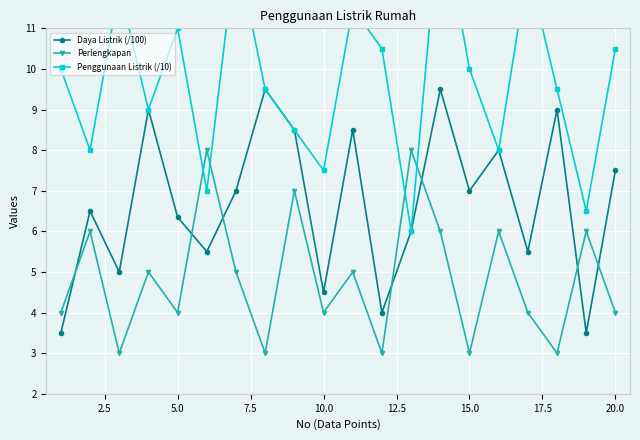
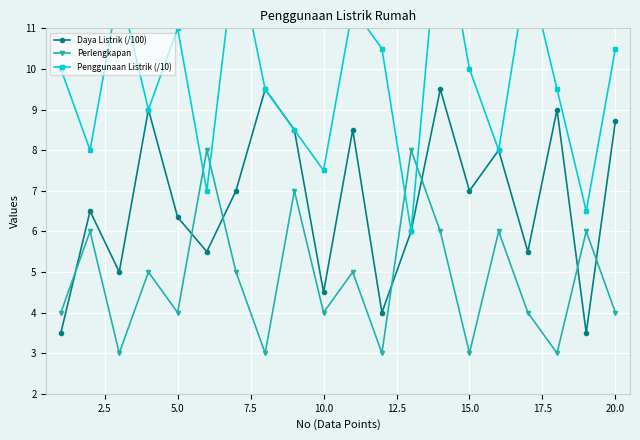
  {
    "Daya Listrik (/100)": {
      "5.0": 6.4,
      "10.0": 4.5,
      "15.0": 7.0,
-     "20.0": 7.5
+     "20.0": 8.7
    }
  }
